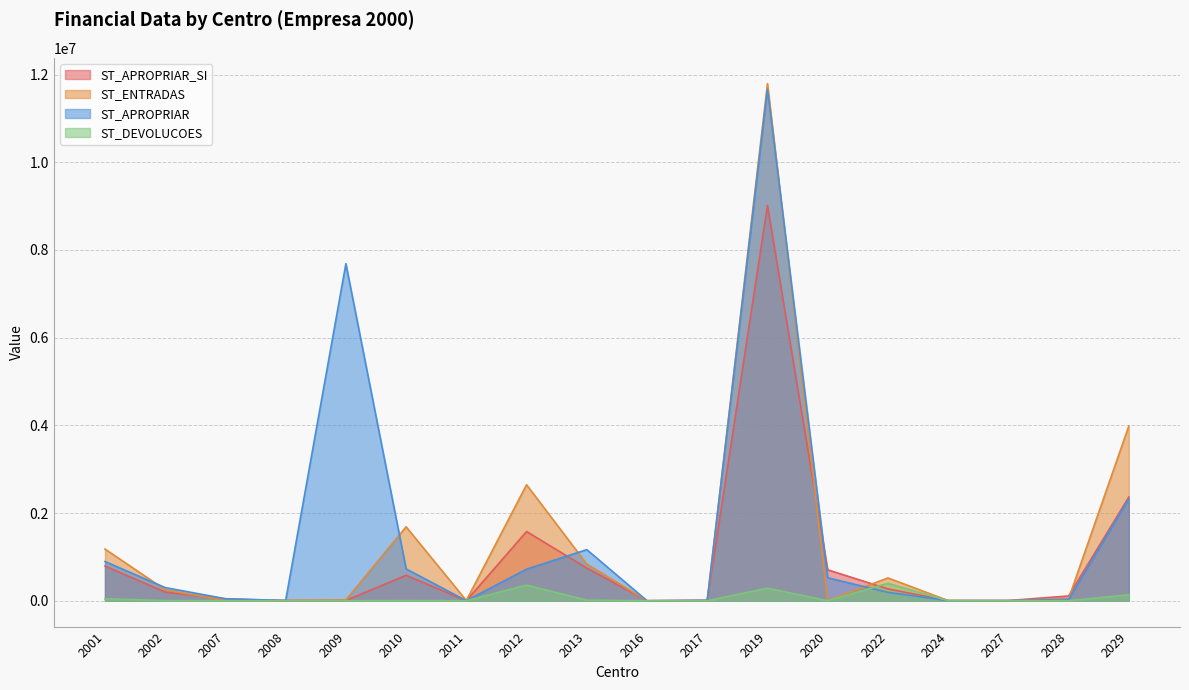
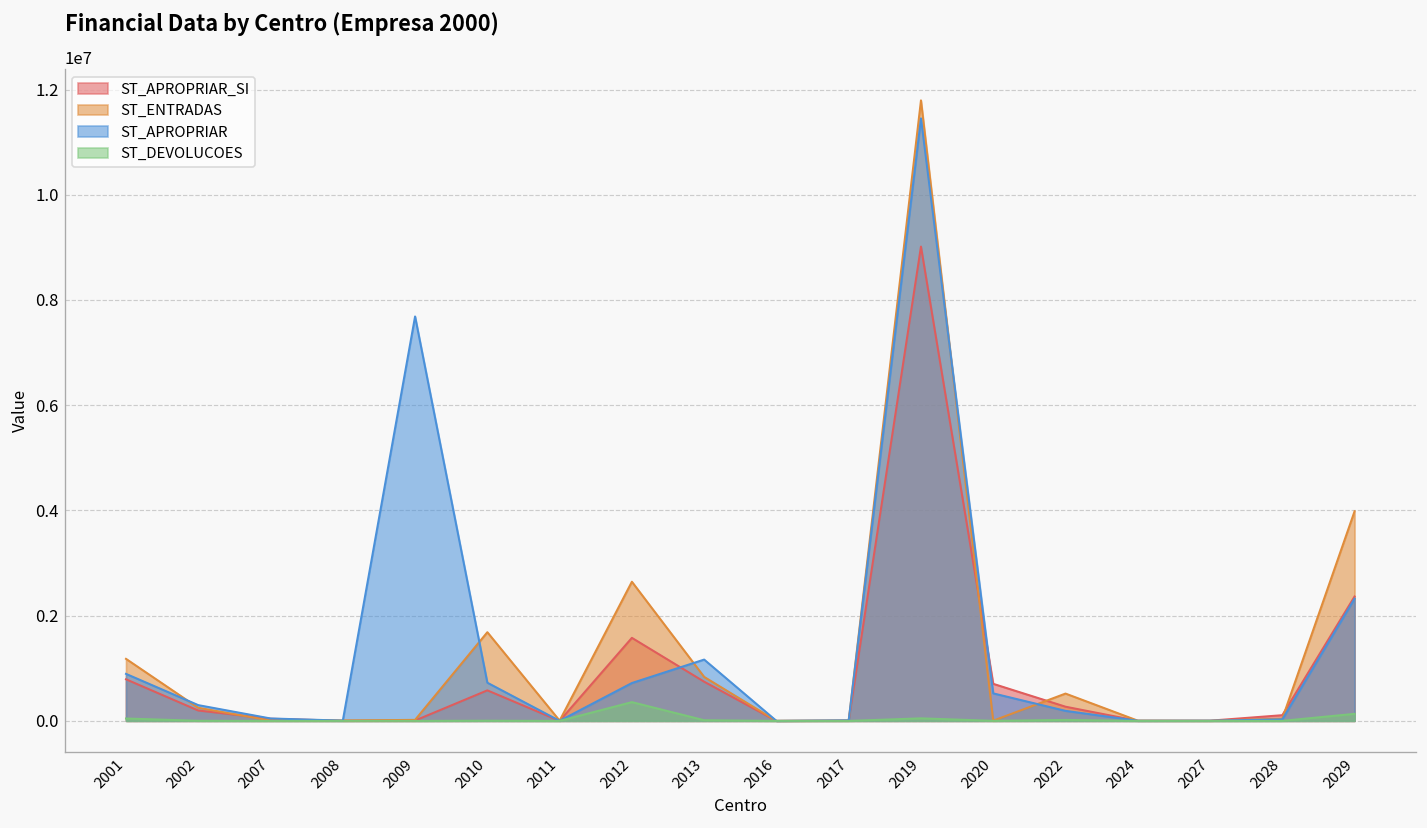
  {
    "ST_APROPRIAR": {
      "2001": 900000,
      "2009": 7700000,
      "2010": 700000,
      "2012": 700000,
      "2013": 1200000,
-     "2019": 11700000,
+     "2019": 11500000,
      "2020": 500000,
      "2022": 200000
    },
    "ST_DEVOLUCOES": {
      "2001": 0,
      "2002": 0,
      "2010": 0,
      "2012": 400000,
      "2013": 0,
-     "2019": 300000,
-     "2022": 400000,
+     "2019": 0,
+     "2022": 0,
      "2029": 100000
    }
  }
